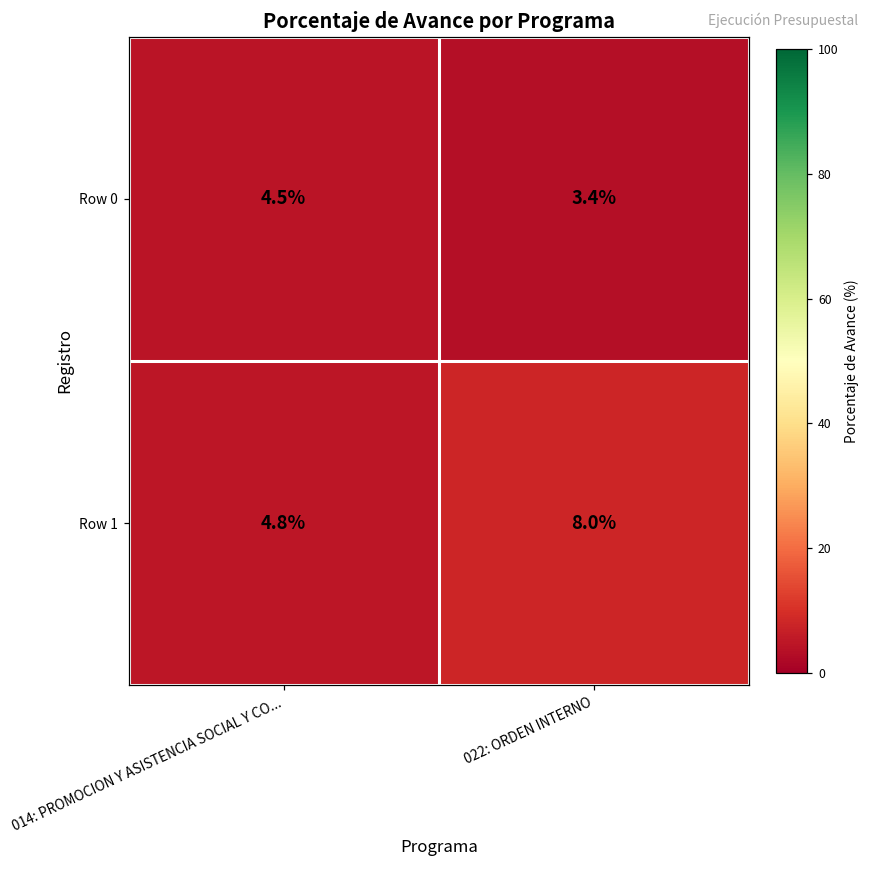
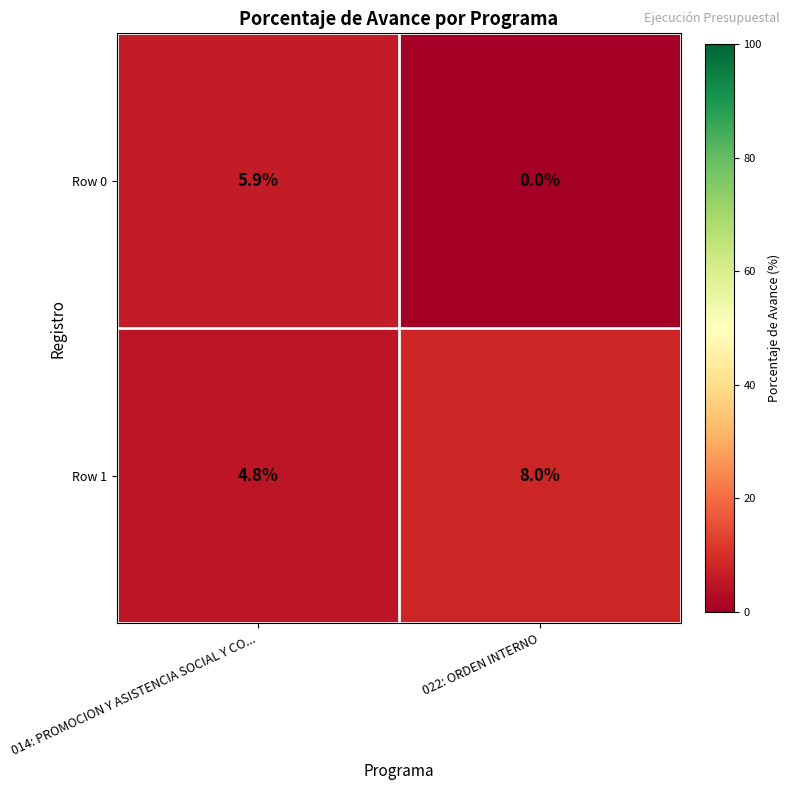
  {
    "Row 0": {
-     "014: PROMOCION Y ASISTENCIA SOCIAL Y CO...": "4.5%",
-     "022: ORDEN INTERNO": "3.4%"
+     "014: PROMOCION Y ASISTENCIA SOCIAL Y CO...": "5.9%",
+     "022: ORDEN INTERNO": "0.0%"
    },
    "Row 1": {
      "014: PROMOCION Y ASISTENCIA SOCIAL Y CO...": "4.8%",
      "022: ORDEN INTERNO": "8.0%"
    }
  }
